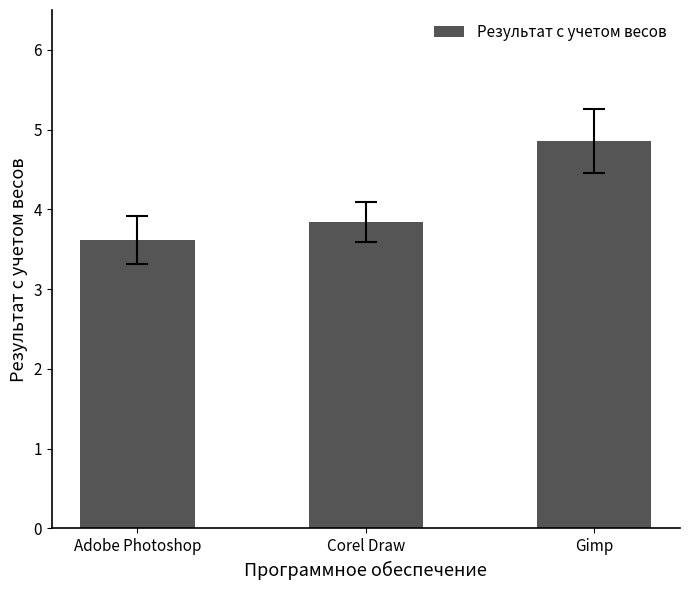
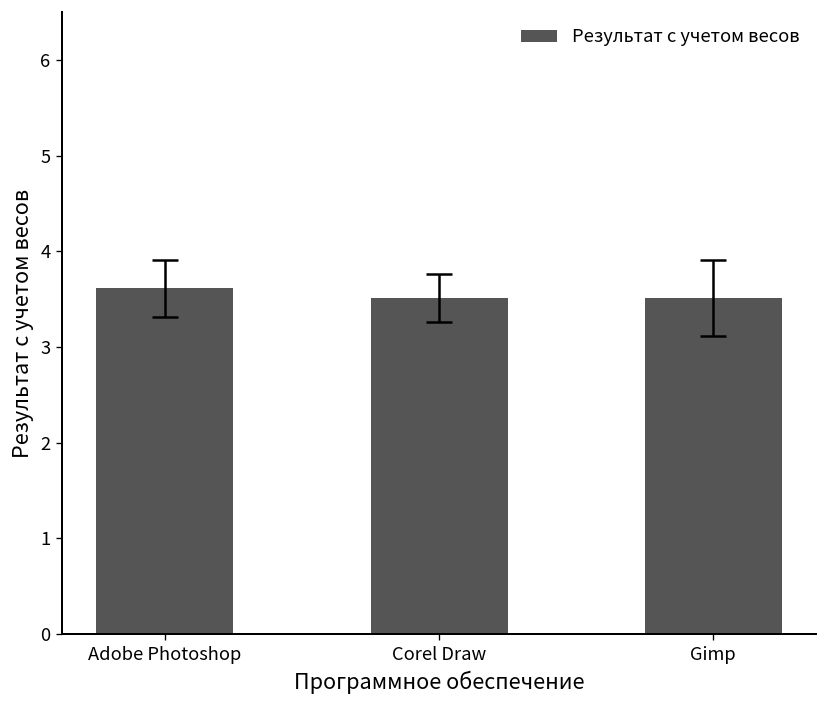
  {
    "Результат с учетом весов": {
      "Adobe Photoshop": 3.6,
-     "Corel Draw": 3.8,
-     "Gimp": 4.9
+     "Corel Draw": 3.5,
+     "Gimp": 3.5
    }
  }
